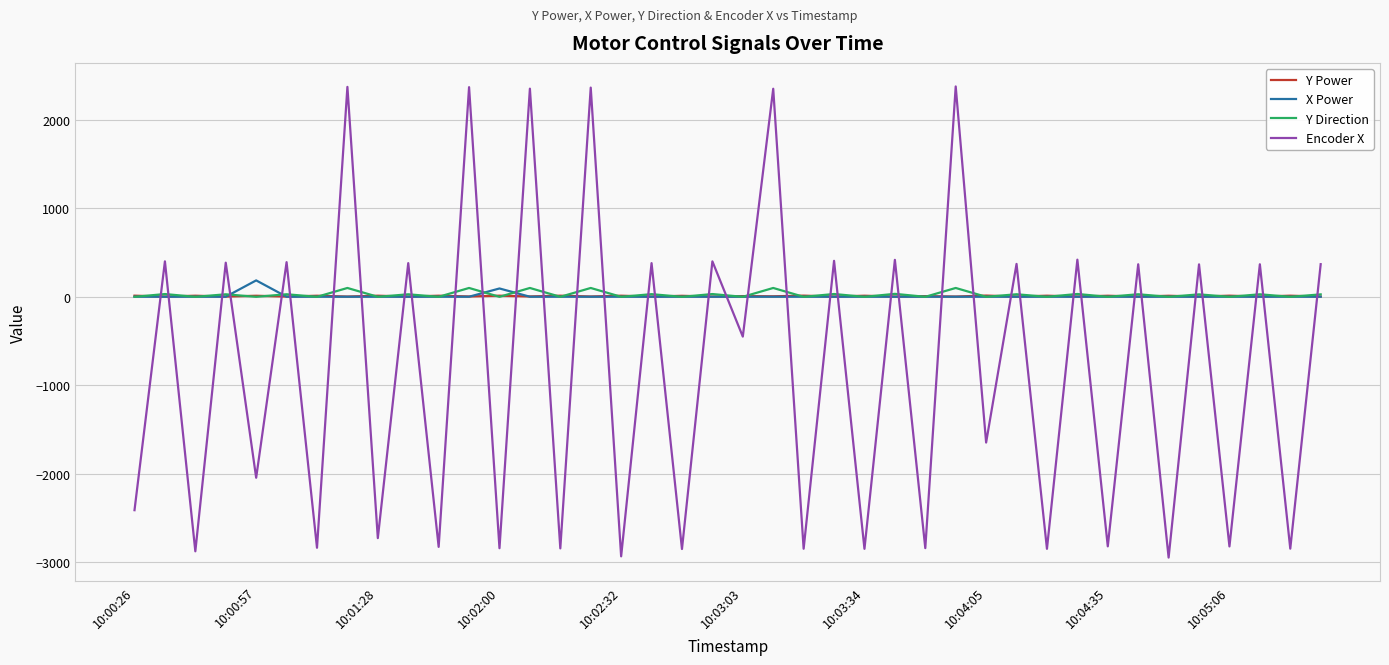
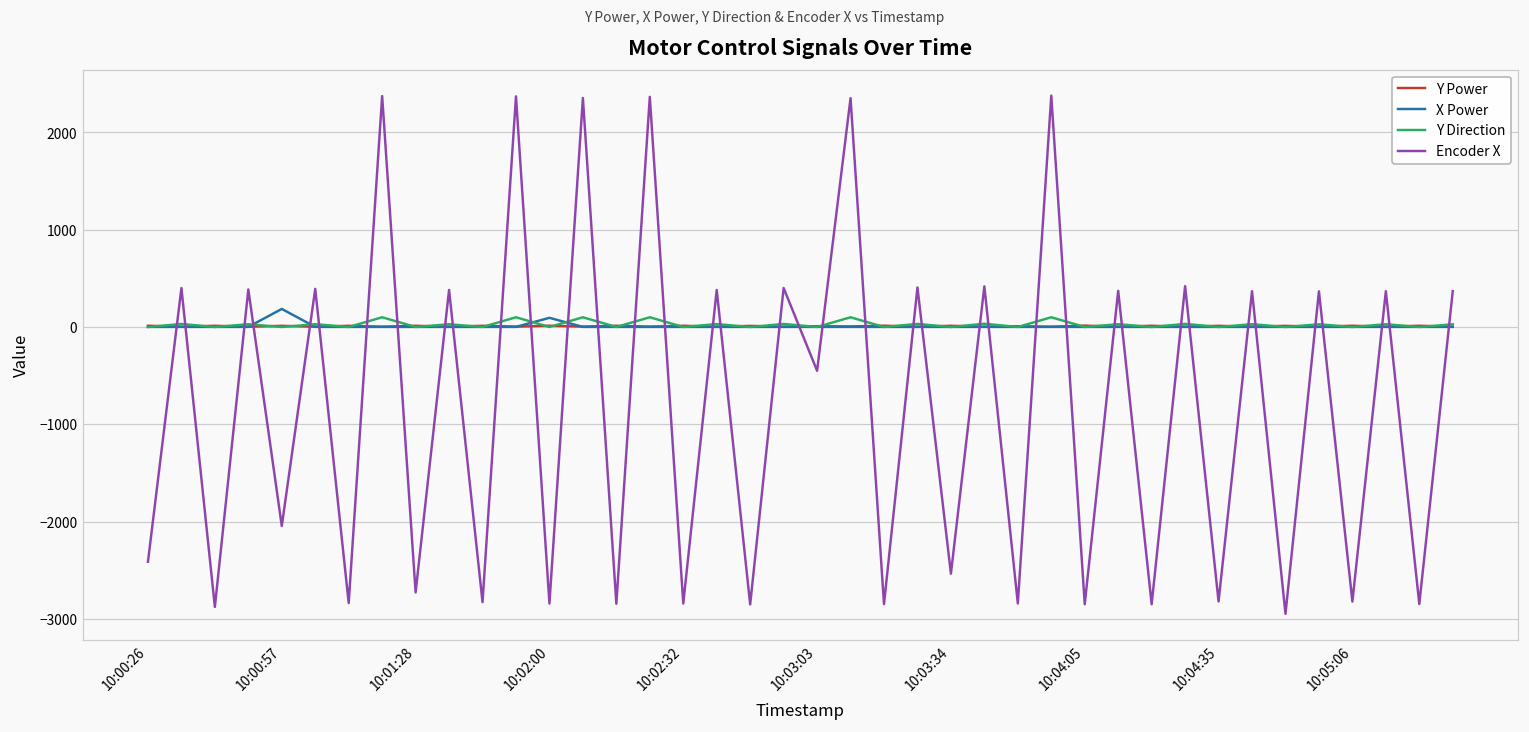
  {
    "X Power": {
      "10:00:57": 200,
      "10:02:00": 100
    },
    "Encoder X": {
      "10:00:26": -2400,
      "10:00:57": -2000,
      "10:01:28": -2700,
      "10:02:00": -2800,
-     "10:02:32": -2900,
+     "10:02:32": -2800,
      "10:03:03": -500,
-     "10:03:34": -2900,
-     "10:04:05": -1600,
+     "10:03:34": -2500,
+     "10:04:05": -2900,
      "10:04:35": -2800,
      "10:05:06": -2800
    }
  }
